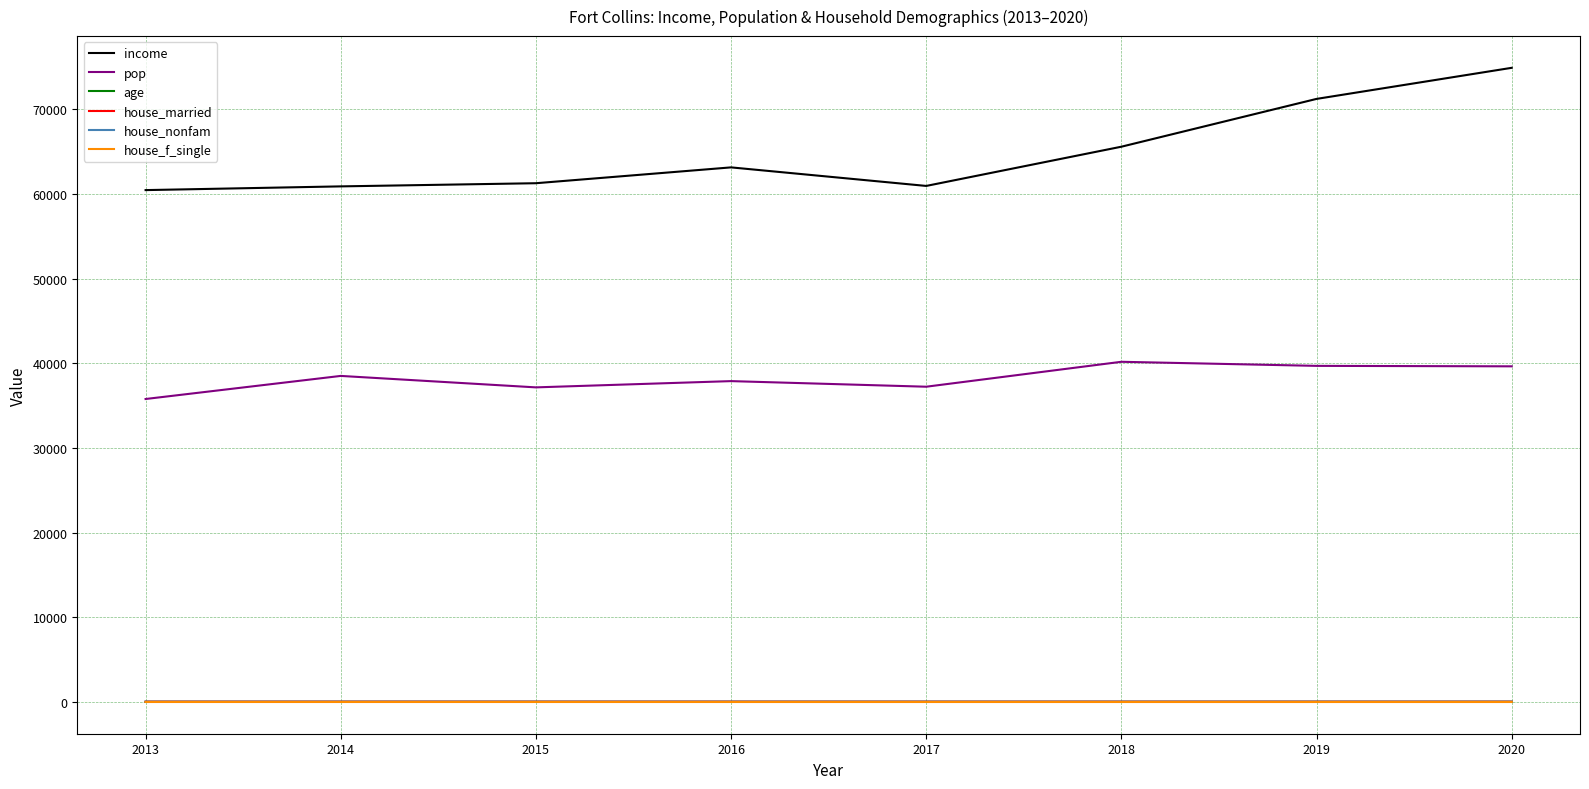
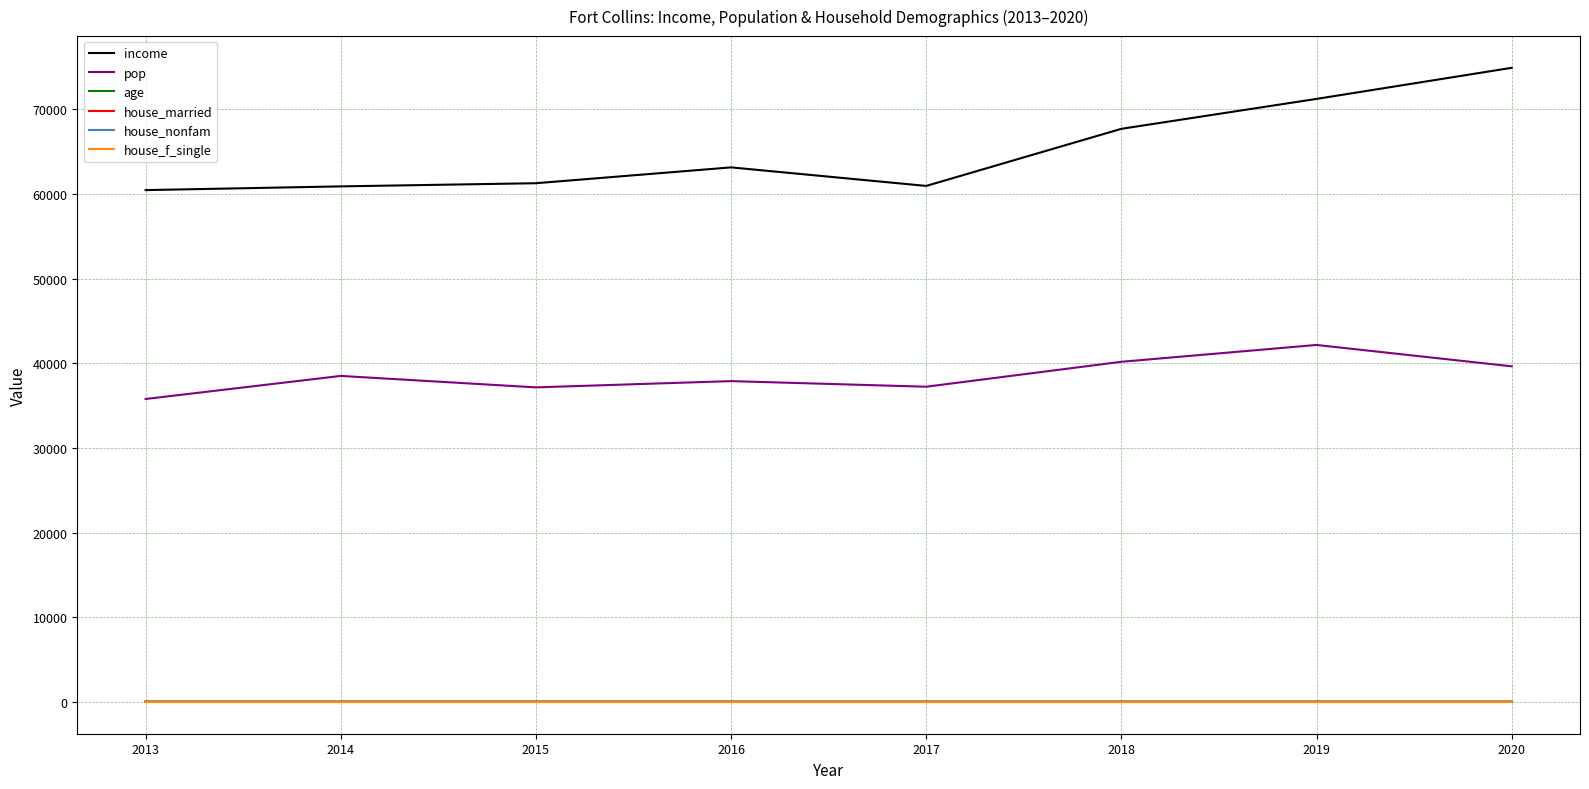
  {
    "income": {
      "2013": 60000,
      "2014": 61000,
      "2015": 61000,
      "2016": 63000,
      "2017": 61000,
-     "2018": 66000,
+     "2018": 68000,
      "2019": 71000,
      "2020": 75000
    },
    "pop": {
      "2013": 36000,
      "2014": 39000,
      "2015": 37000,
      "2016": 38000,
      "2017": 37000,
      "2018": 40000,
-     "2019": 40000,
+     "2019": 42000,
      "2020": 40000
    },
    "house_f_single": {
      "2013": 0,
      "2014": 0,
      "2015": 0,
      "2016": 0,
      "2017": 0,
      "2018": 0,
      "2019": 0,
      "2020": 0
    }
  }
